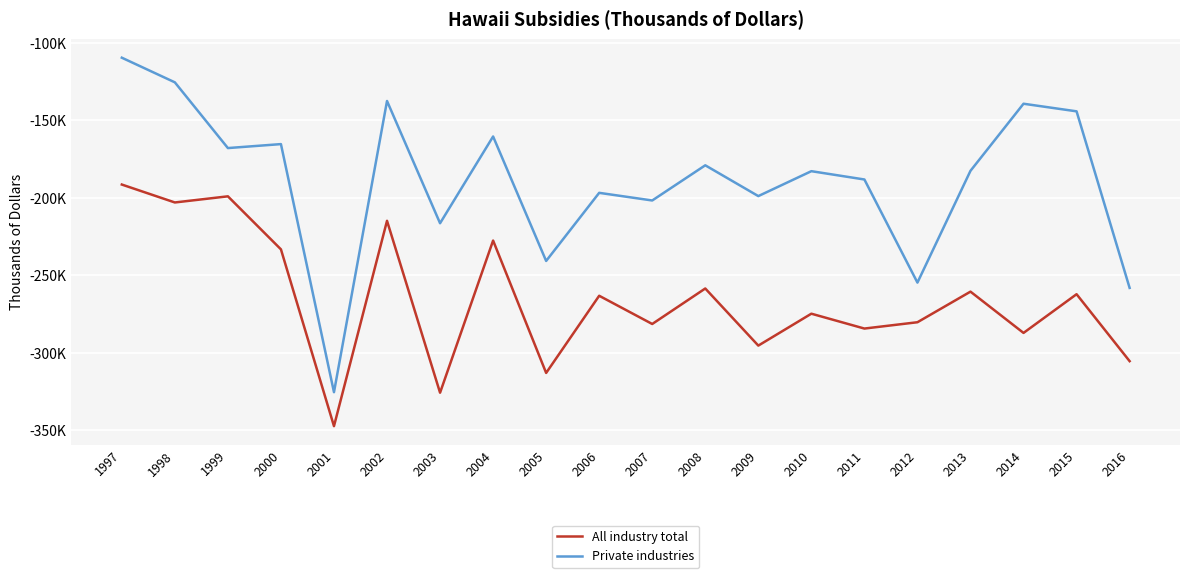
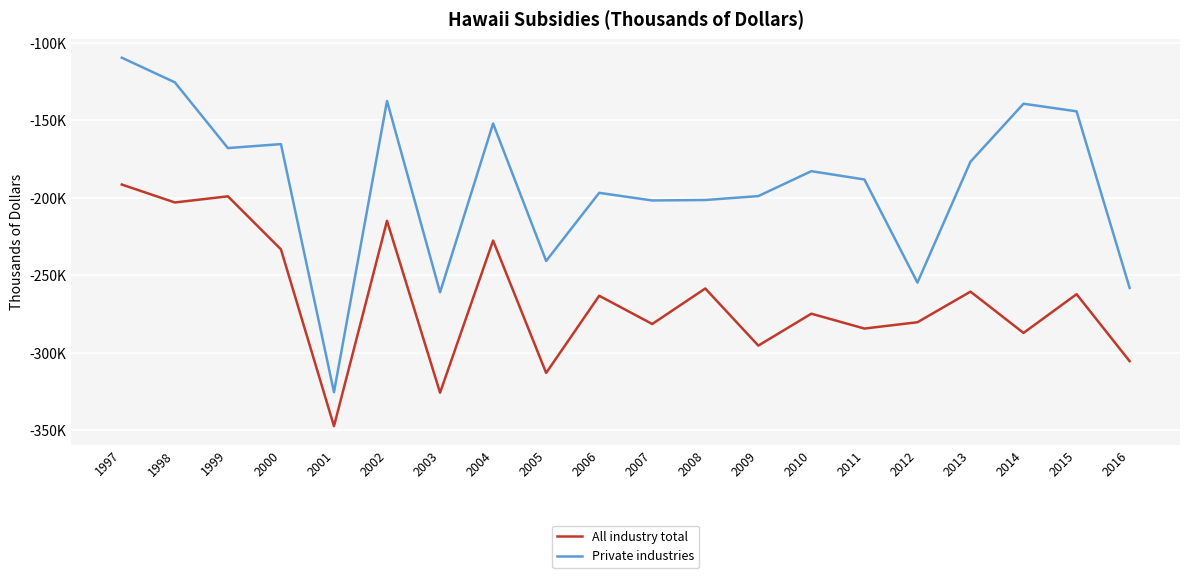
  {
    "All industry total": {
      "1997": -191000,
      "1998": -203000,
      "1999": -199000,
      "2000": -233000,
      "2001": -347000,
      "2002": -215000,
      "2003": -326000,
      "2004": -228000,
      "2005": -313000,
      "2006": -263000,
      "2007": -281000,
      "2008": -259000,
      "2009": -295000,
      "2010": -275000,
      "2011": -284000,
      "2012": -280000,
      "2013": -261000,
      "2014": -287000,
      "2015": -262000,
      "2016": -305000
    },
    "Private industries": {
      "1997": -110000,
      "1998": -126000,
      "1999": -168000,
      "2000": -165000,
      "2001": -325000,
      "2002": -138000,
-     "2003": -216000,
-     "2004": -160000,
+     "2003": -261000,
+     "2004": -152000,
      "2005": -241000,
      "2006": -197000,
      "2007": -202000,
-     "2008": -179000,
+     "2008": -201000,
      "2009": -199000,
      "2010": -183000,
      "2011": -188000,
      "2012": -255000,
-     "2013": -183000,
+     "2013": -177000,
      "2014": -139000,
      "2015": -144000,
      "2016": -258000
    }
  }
